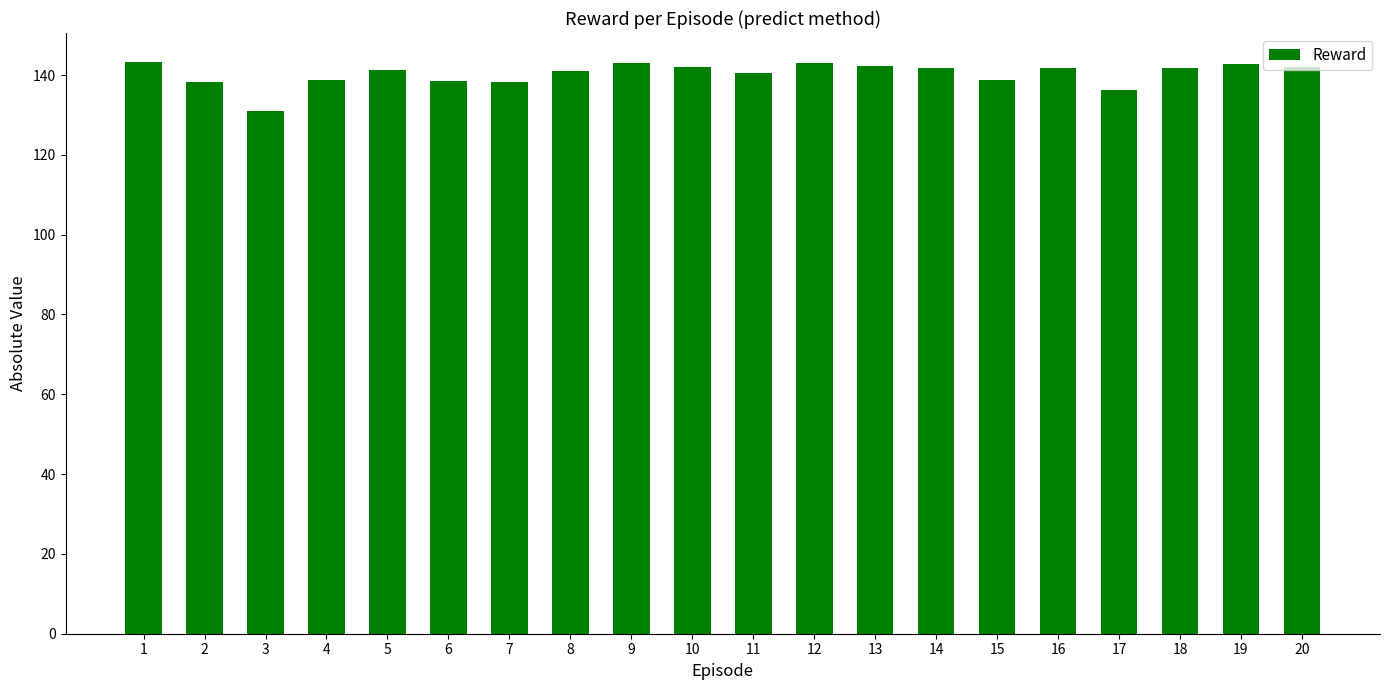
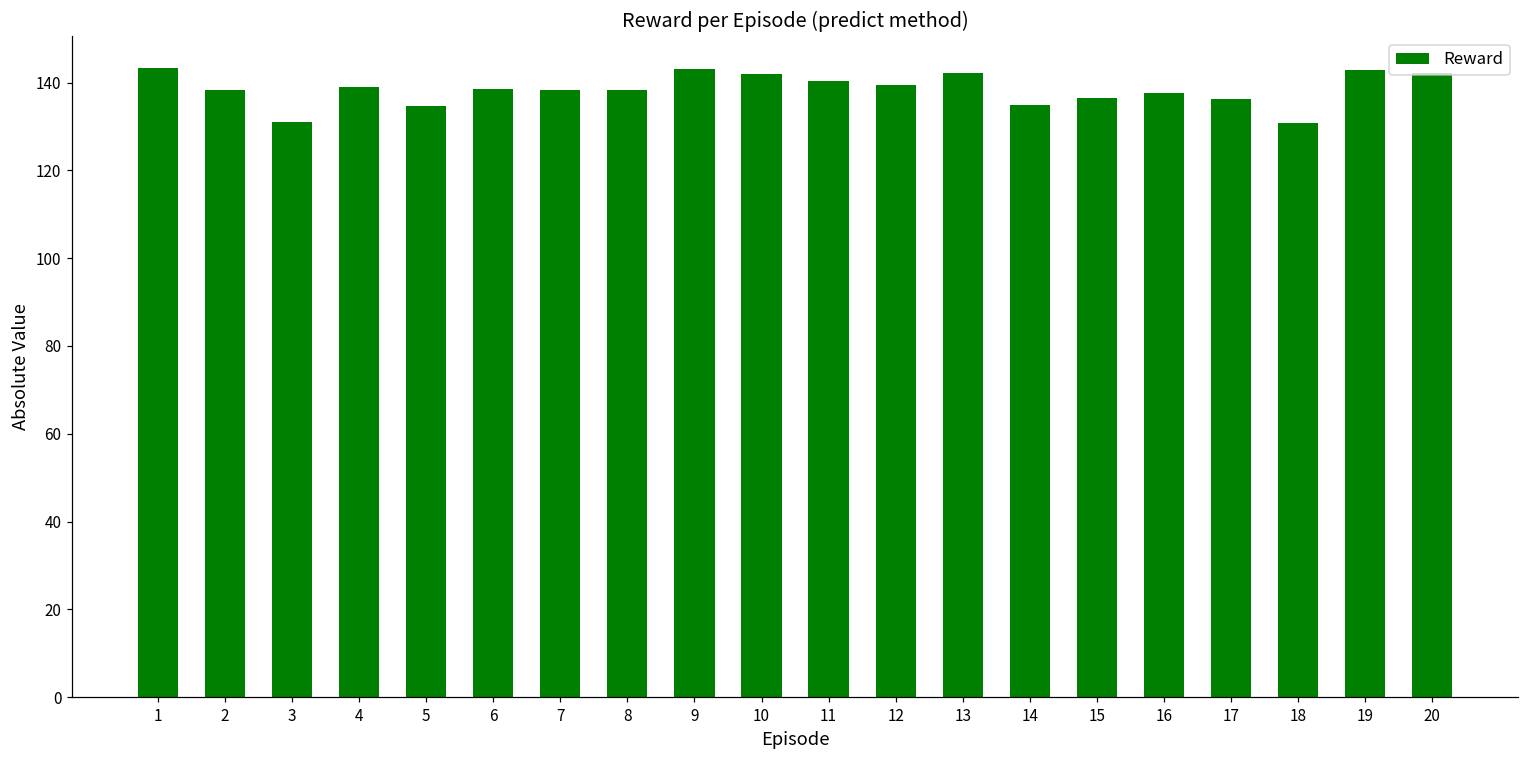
  {
    "1": 143,
    "2": 138,
    "3": 131,
    "4": 139,
-   "5": 141,
+   "5": 135,
    "6": 139,
    "7": 138,
-   "8": 141,
+   "8": 138,
    "9": 143,
    "10": 142,
    "11": 140,
-   "12": 143,
+   "12": 140,
    "13": 142,
-   "14": 142,
-   "15": 139,
-   "16": 142,
+   "14": 135,
+   "15": 137,
+   "16": 138,
    "17": 136,
-   "18": 142,
+   "18": 131,
    "19": 143
  }
